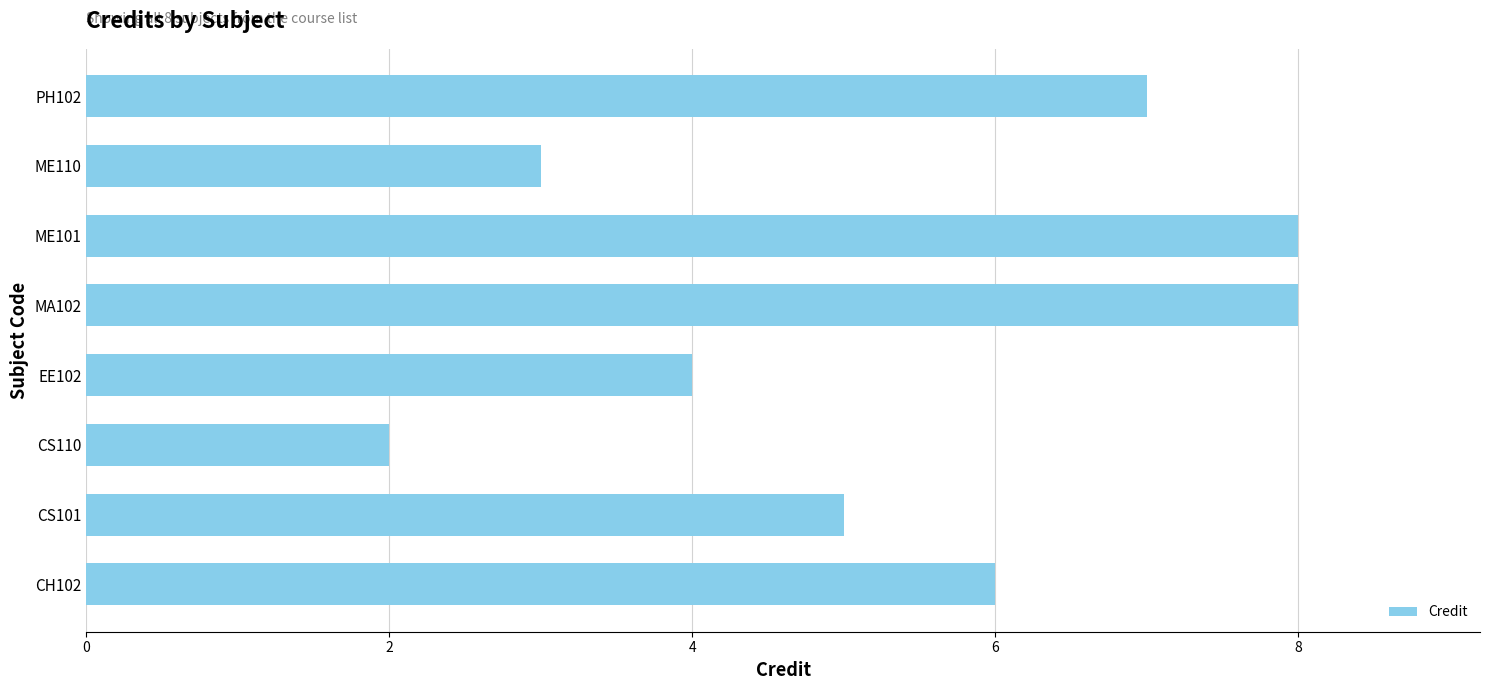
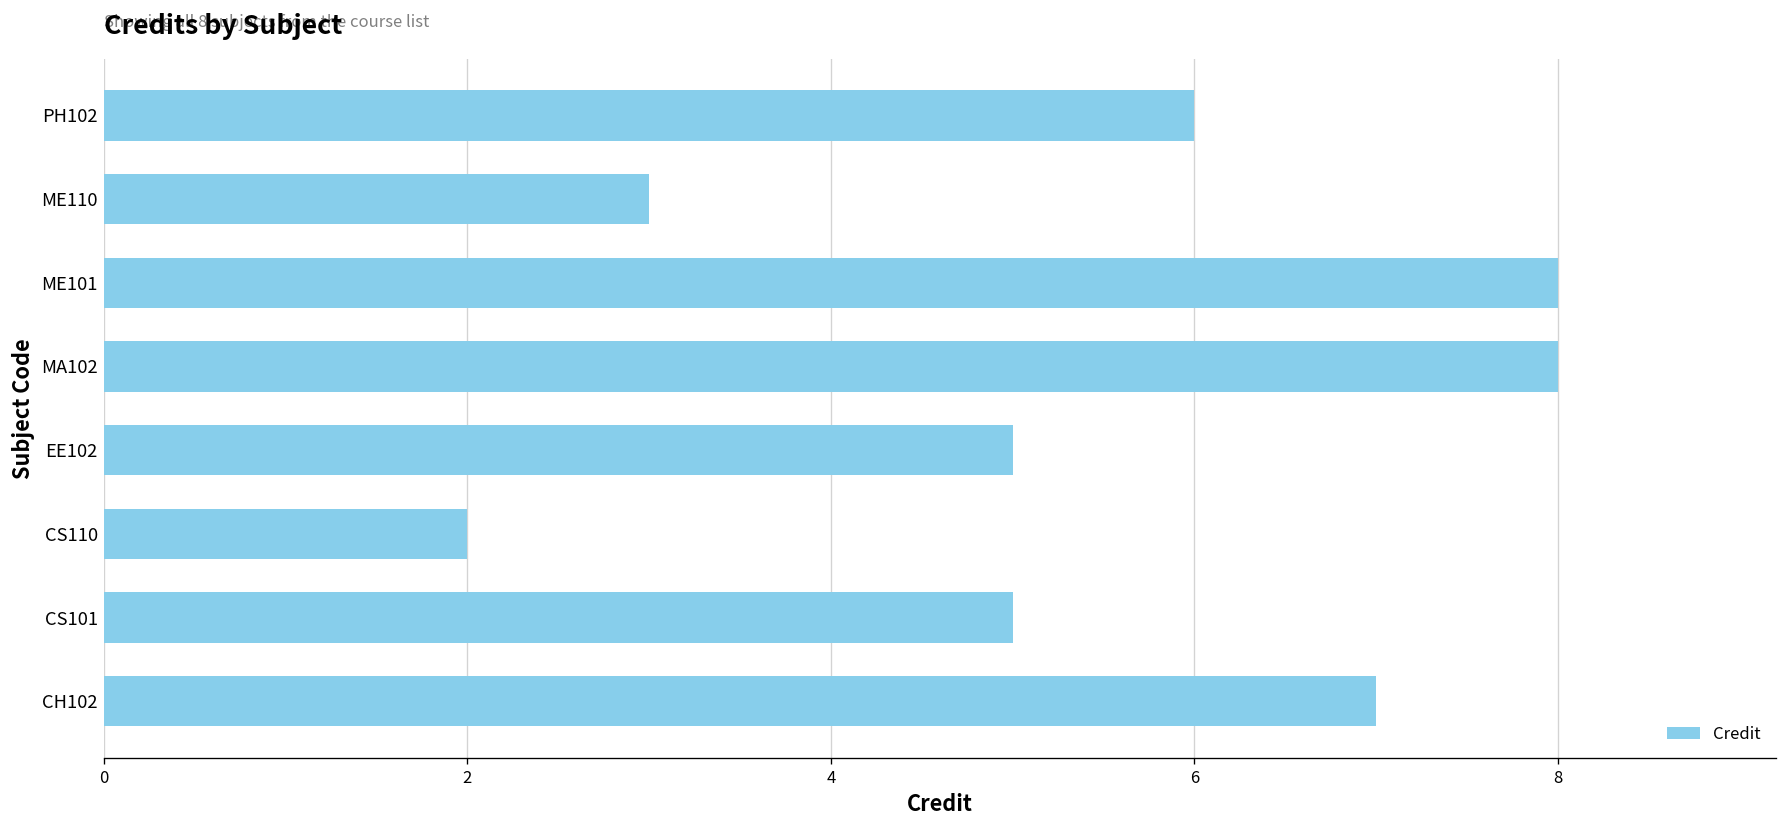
  {
-   "PH102": 7,
+   "PH102": 6,
    "ME110": 3,
    "ME101": 8,
    "MA102": 8,
-   "EE102": 4,
+   "EE102": 5,
    "CS110": 2,
    "CS101": 5,
-   "CH102": 6
+   "CH102": 7
  }
